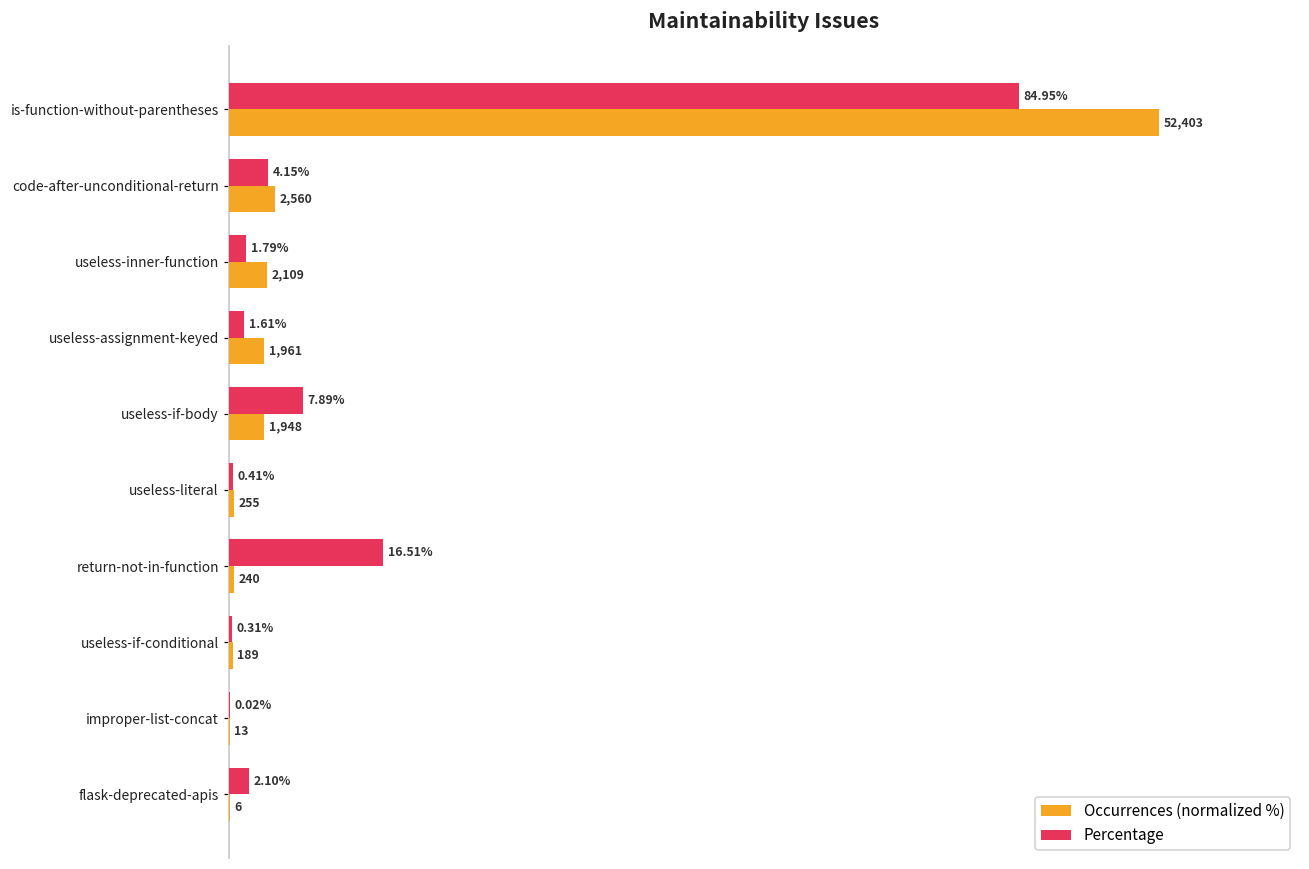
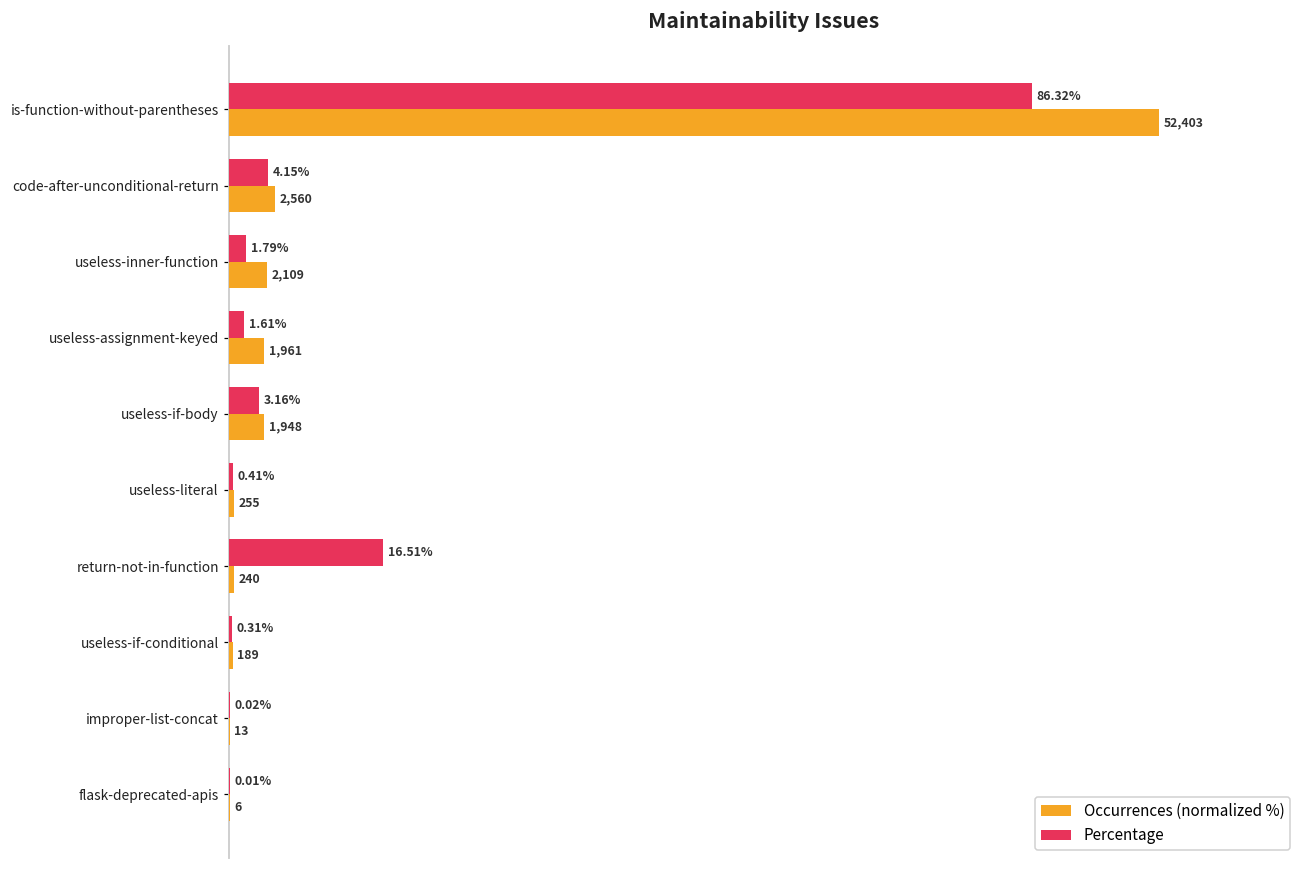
  {
    "Percentage": {
-     "is-function-without-parentheses": "84.95%",
+     "is-function-without-parentheses": "86.32%",
      "code-after-unconditional-return": "4.15%",
      "useless-inner-function": "1.79%",
      "useless-assignment-keyed": "1.61%",
-     "useless-if-body": "7.89%",
+     "useless-if-body": "3.16%",
      "useless-literal": "0.41%",
      "return-not-in-function": "16.51%",
      "useless-if-conditional": "0.31%",
      "improper-list-concat": "0.02%",
-     "flask-deprecated-apis": "2.10%"
+     "flask-deprecated-apis": "0.01%"
    }
  }
